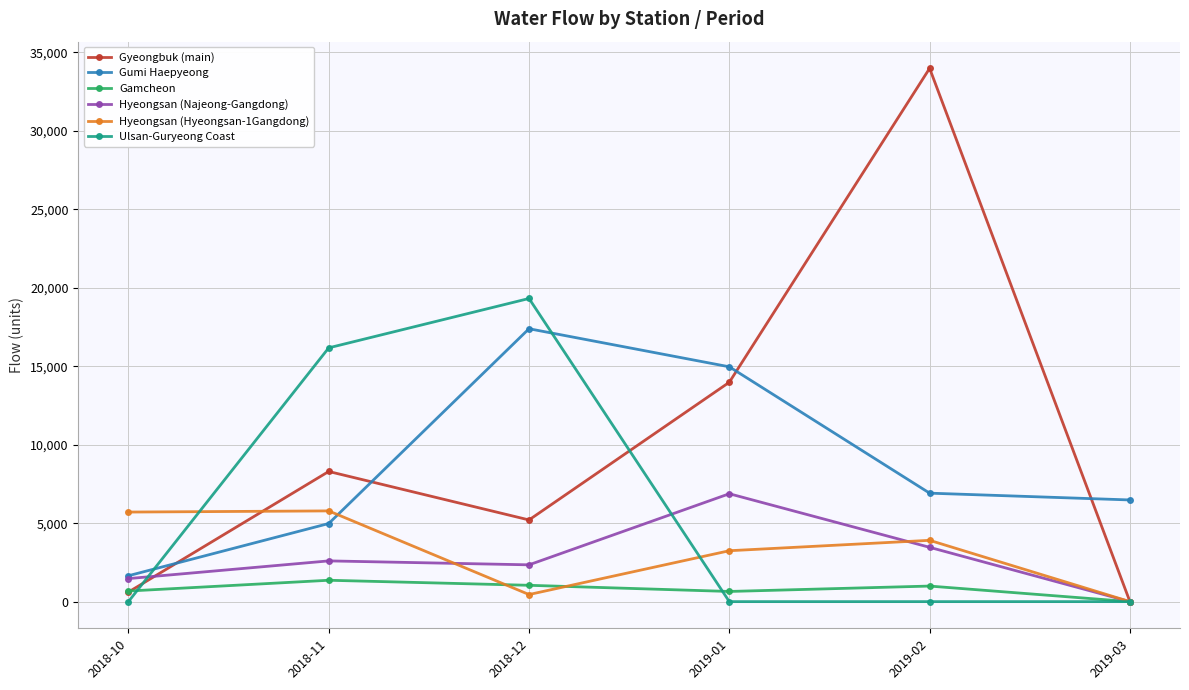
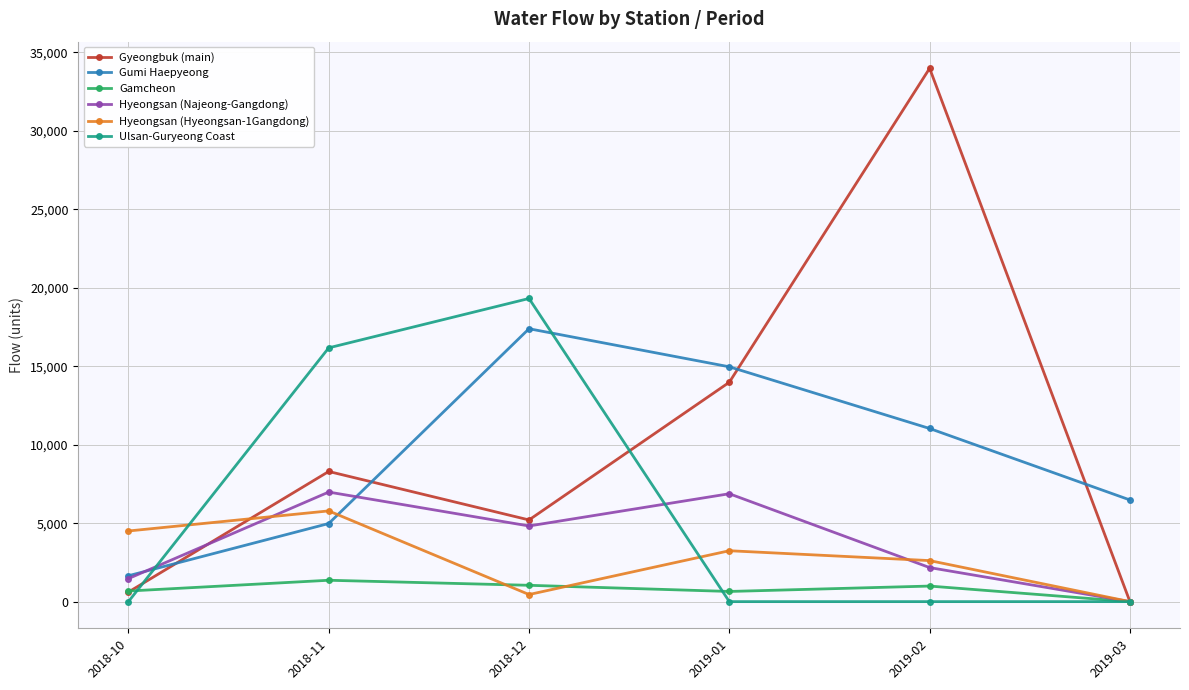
  {
    "Gyeongbuk (main)": {
      "2018-11": "8,300",
      "2018-12": "5,200",
      "2019-01": "14,000",
      "2019-02": "34,000"
    },
    "Gumi Haepyeong": {
      "2018-10": "1,700",
      "2018-11": "5,000",
      "2018-12": "17,400",
      "2019-01": "15,000",
-     "2019-02": "6,900",
+     "2019-02": "11,000",
      "2019-03": "6,500"
    },
    "Hyeongsan (Najeong-Gangdong)": {
      "2018-10": "1,500",
-     "2018-11": "2,600",
-     "2018-12": "2,300",
+     "2018-11": "7,000",
+     "2018-12": "4,800",
      "2019-01": "6,900",
-     "2019-02": "3,500"
+     "2019-02": "2,200"
    },
    "Hyeongsan (Hyeongsan-1Gangdong)": {
-     "2018-10": "5,700",
+     "2018-10": "4,500",
      "2018-11": "5,800",
      "2018-12": "500",
      "2019-01": "3,200",
-     "2019-02": "3,900"
+     "2019-02": "2,600"
    }
  }
